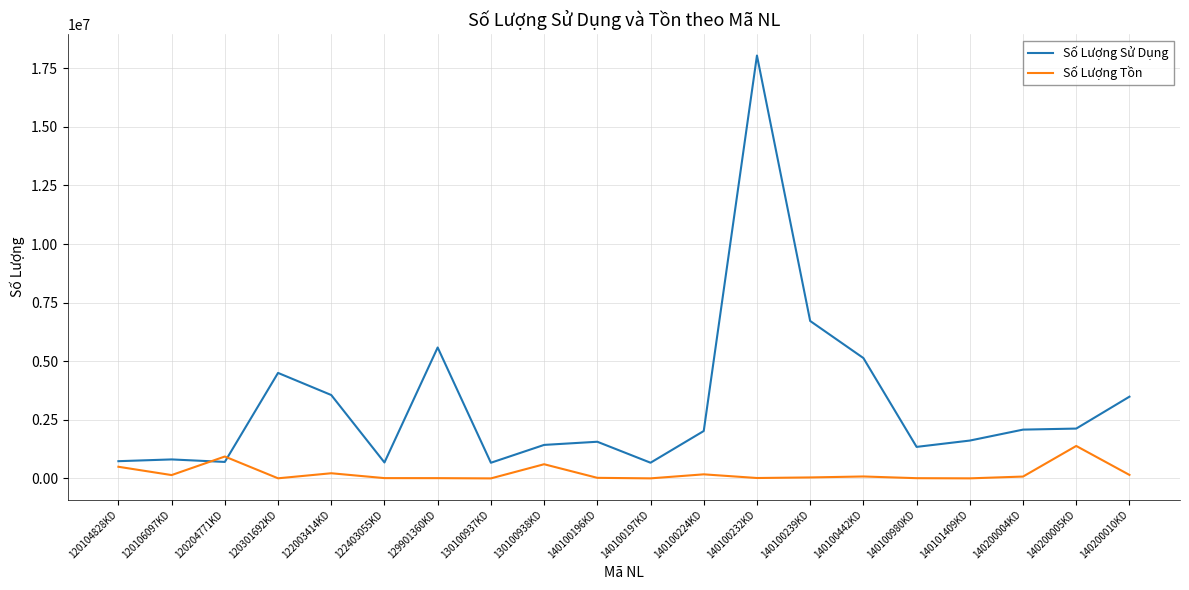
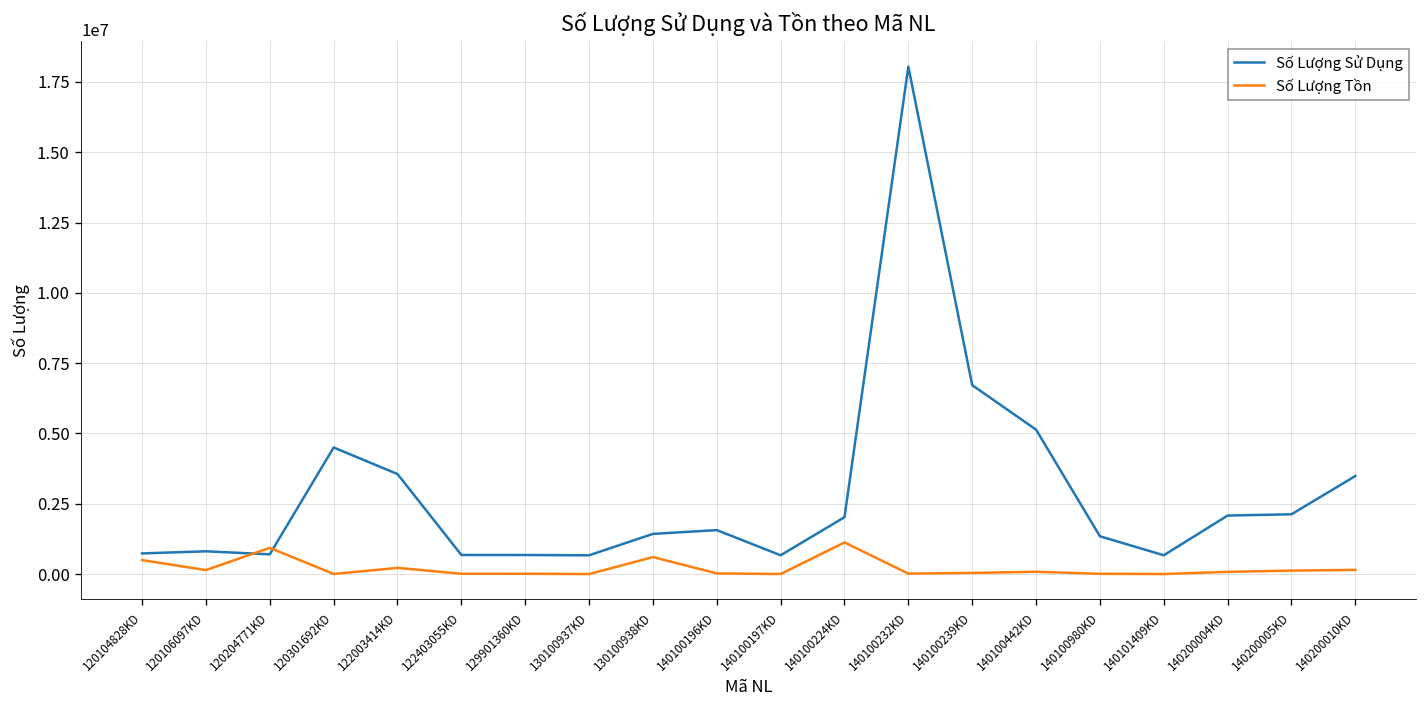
  {
    "Số Lượng Sử Dụng": {
      "120104828KD": 700000,
      "120106097KD": 800000,
      "120204771KD": 700000,
      "120301692KD": 4500000,
      "122003414KD": 3600000,
      "122403055KD": 700000,
-     "129901360KD": 5600000,
+     "129901360KD": 700000,
      "130100937KD": 700000,
      "130100938KD": 1400000,
      "140100196KD": 1600000,
      "140100197KD": 700000,
      "140100224KD": 2000000,
      "140100232KD": 18000000,
      "140100239KD": 6700000,
      "140100442KD": 5100000,
      "140100980KD": 1300000,
-     "140101409KD": 1600000,
+     "140101409KD": 700000,
      "140200004KD": 2100000,
      "140200005KD": 2100000,
      "140200010KD": 3500000
    },
    "Số Lượng Tồn": {
      "120104828KD": 500000,
      "120106097KD": 100000,
      "120204771KD": 900000,
      "120301692KD": 0,
      "122003414KD": 200000,
      "122403055KD": 0,
      "129901360KD": 0,
      "130100937KD": 0,
      "130100938KD": 600000,
      "140100196KD": 0,
      "140100197KD": 0,
-     "140100224KD": 200000,
+     "140100224KD": 1100000,
      "140100232KD": 0,
      "140100239KD": 0,
      "140100442KD": 100000,
      "140100980KD": 0,
      "140101409KD": 0,
      "140200004KD": 100000,
-     "140200005KD": 1400000,
+     "140200005KD": 100000,
      "140200010KD": 100000
    }
  }
